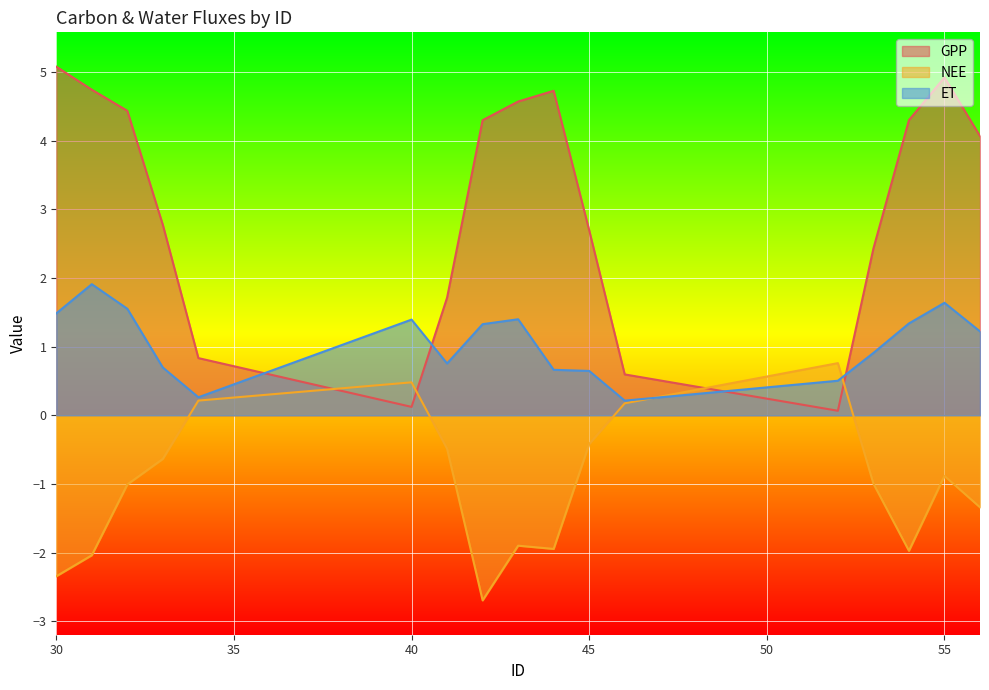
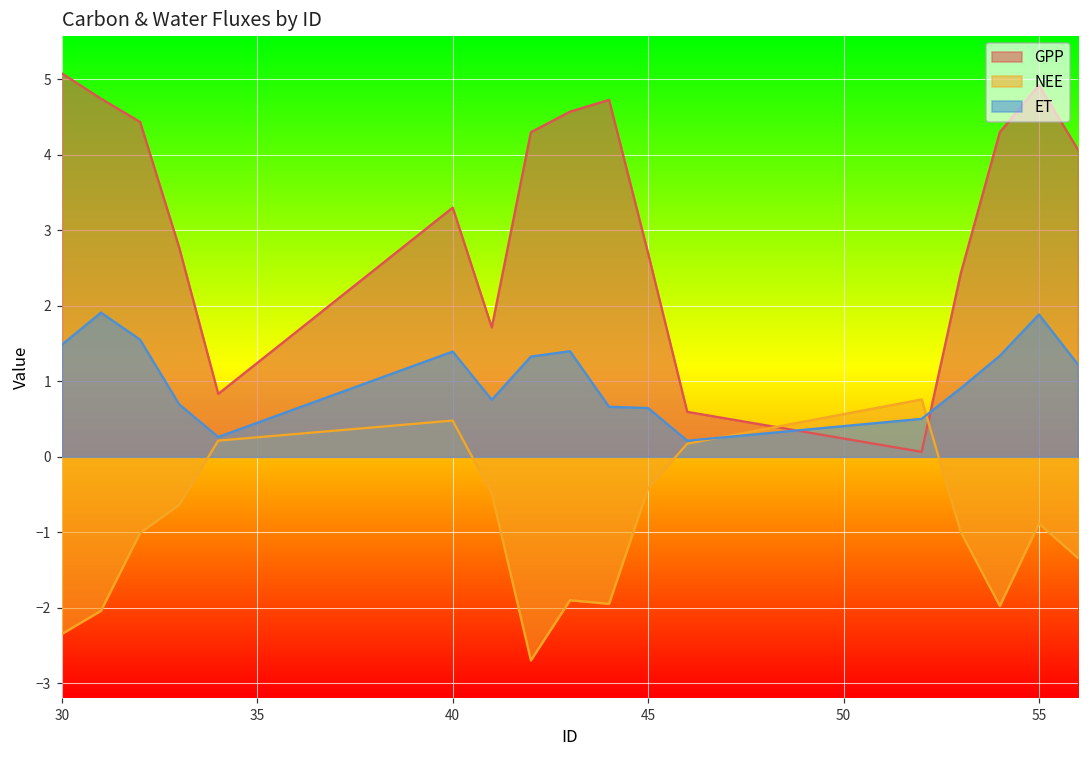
  {
    "GPP": {
      "30": 5.1,
-     "40": 0.1,
+     "40": 3.3,
      "45": 2.7
    },
    "ET": {
      "30": 1.5,
      "40": 1.4,
      "45": 0.6,
-     "55": 1.6
+     "55": 1.9
    }
  }
